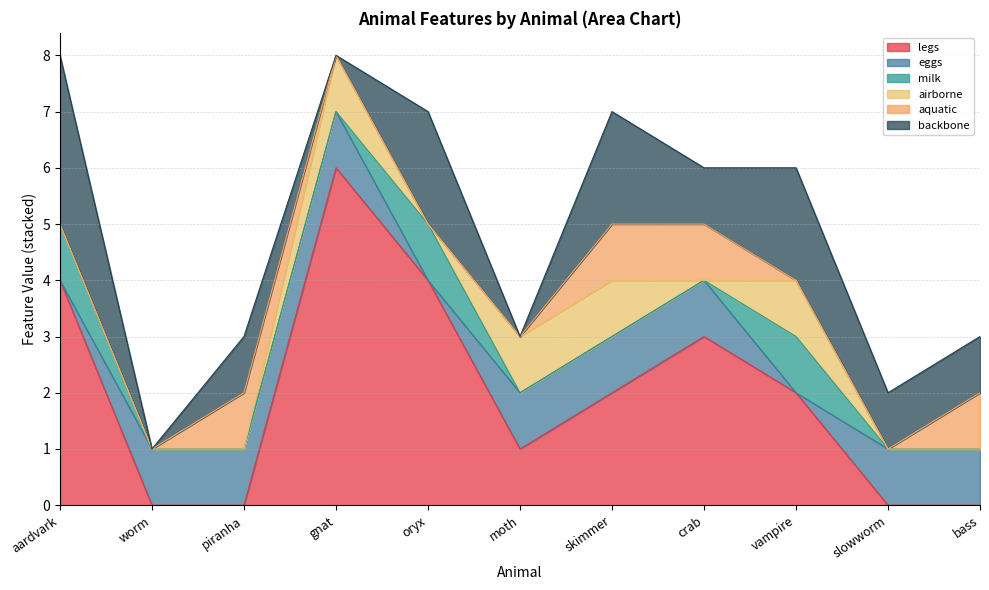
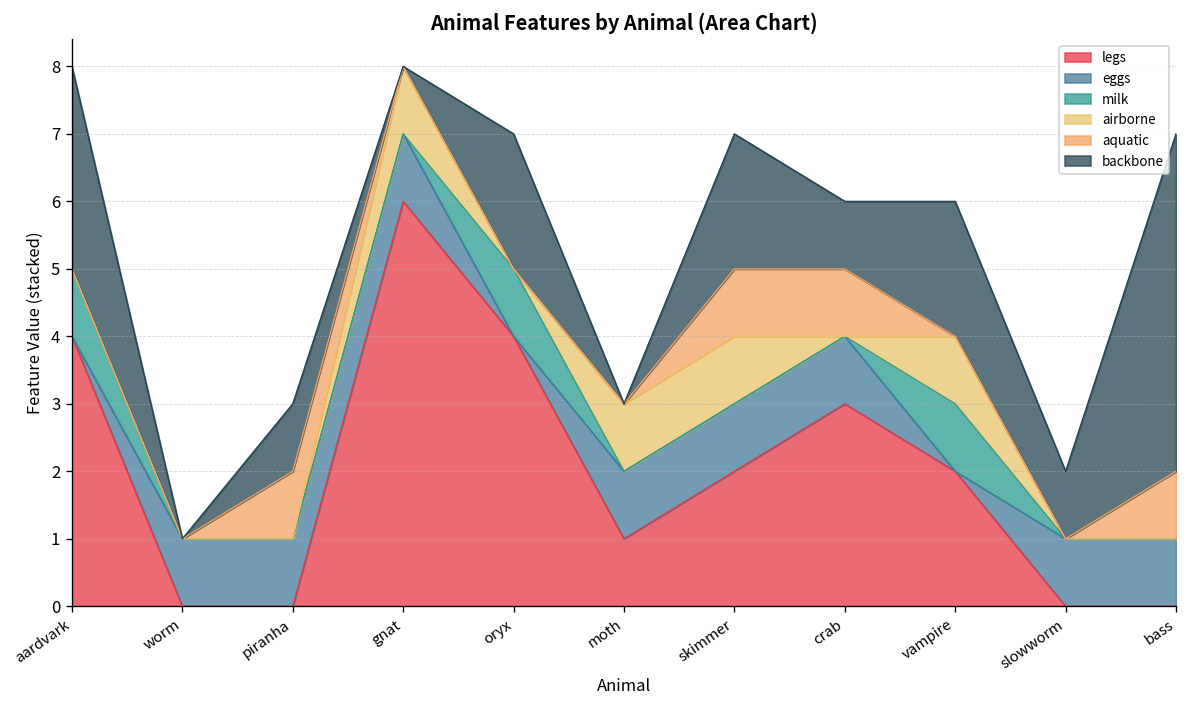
  {
    "legs": {
      "worm": 0,
      "piranha": 0,
      "gnat": 6,
      "moth": 1,
      "skimmer": 2,
      "crab": 3,
      "slowworm": 0,
      "bass": 0
    },
    "backbone": {
      "aardvark": 3,
      "piranha": 1,
      "oryx": 2,
      "skimmer": 2,
      "crab": 1,
      "vampire": 2,
      "slowworm": 1,
-     "bass": 1
+     "bass": 5
    }
  }
